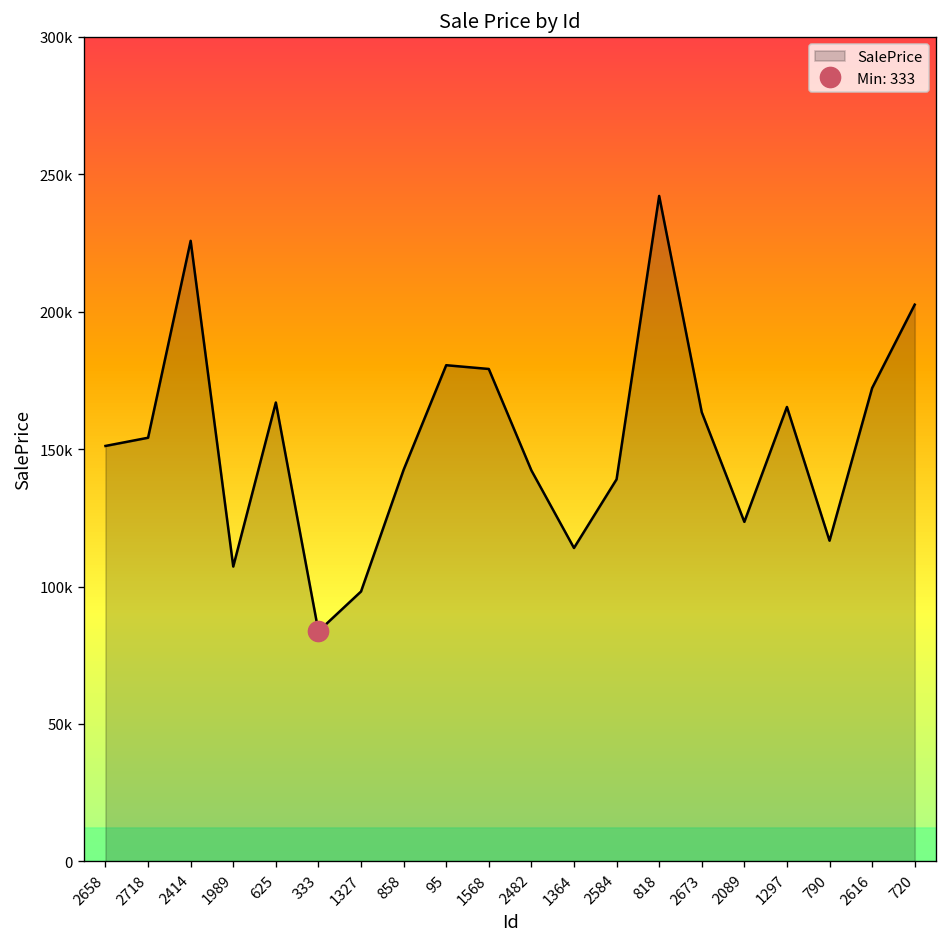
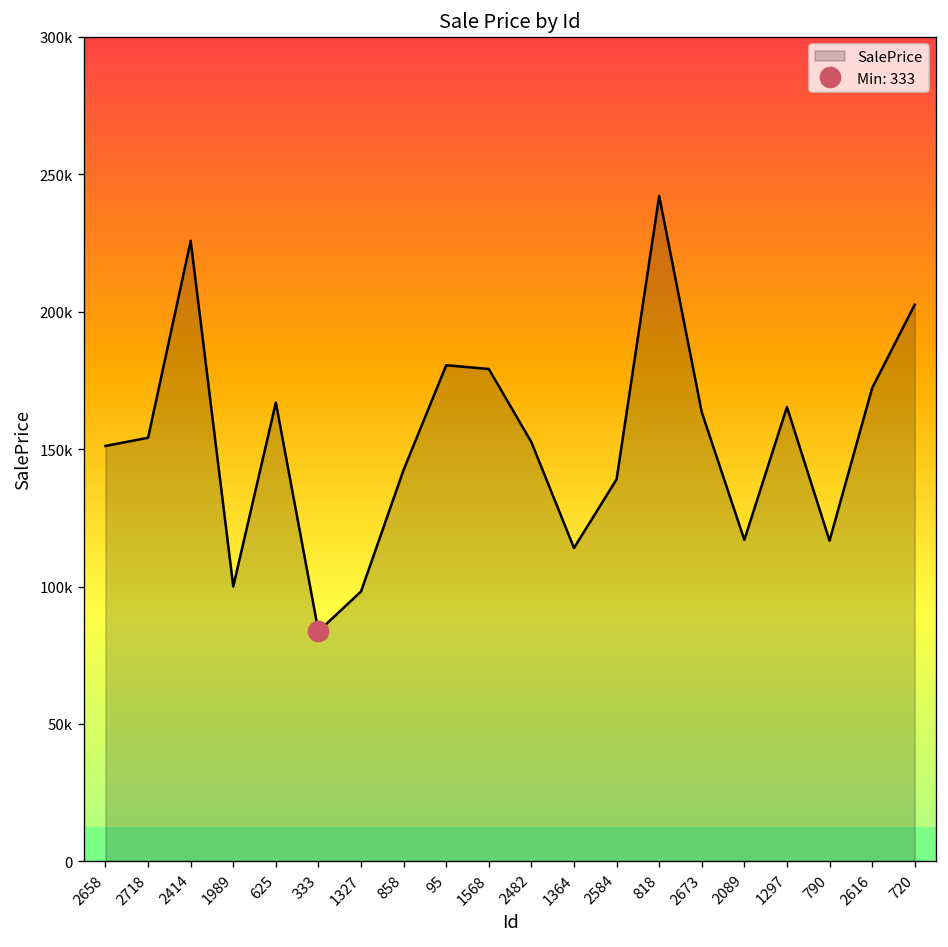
  {
    "SalePrice": {
      "2658": 151000,
      "2718": 154000,
      "2414": 226000,
-     "1989": 107000,
+     "1989": 100000,
      "625": 167000,
      "1327": 98000,
      "858": 142000,
      "95": 180000,
      "1568": 179000,
-     "2482": 142000,
+     "2482": 153000,
      "1364": 114000,
      "2584": 139000,
      "818": 242000,
      "2673": 163000,
-     "2089": 124000,
+     "2089": 117000,
      "1297": 165000,
      "790": 117000,
      "2616": 172000,
      "720": 203000
    }
  }
